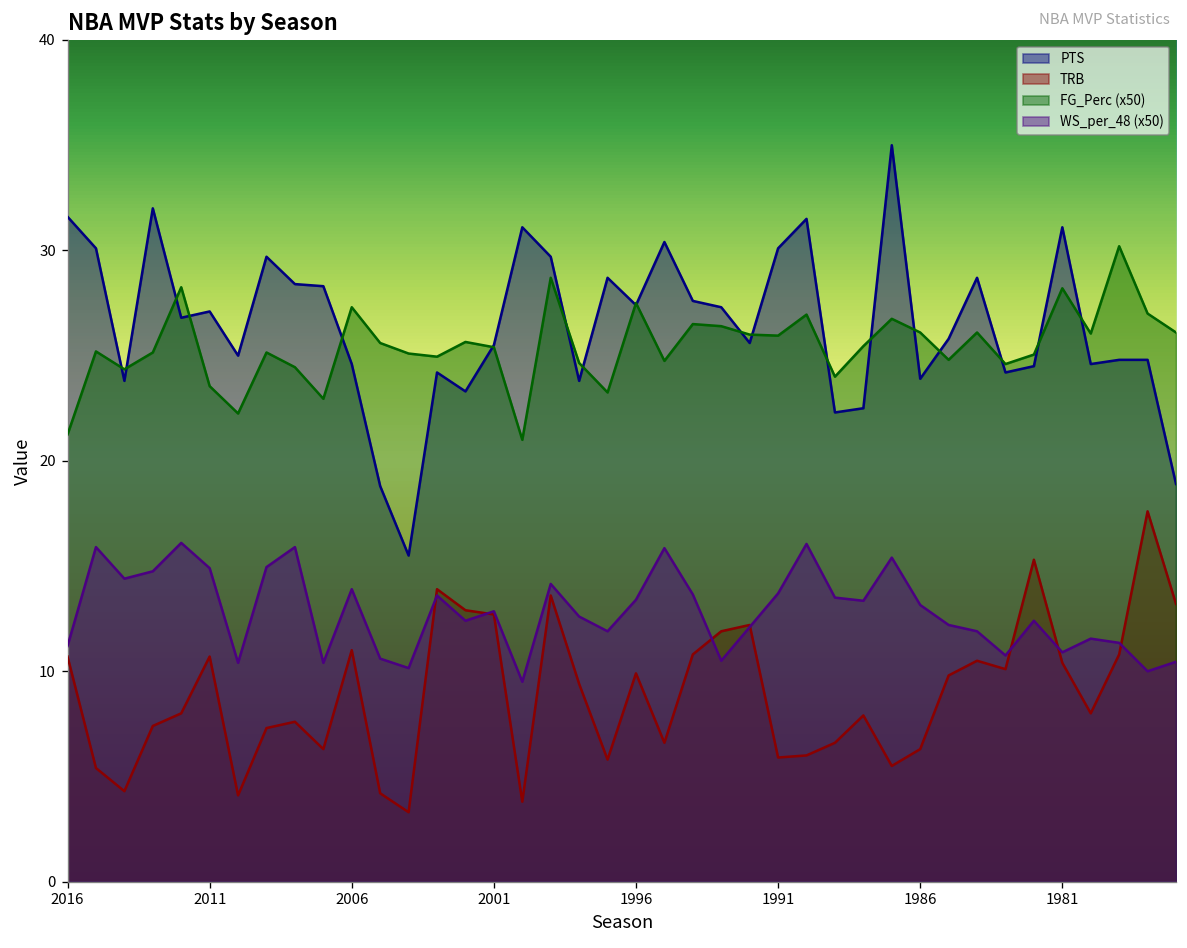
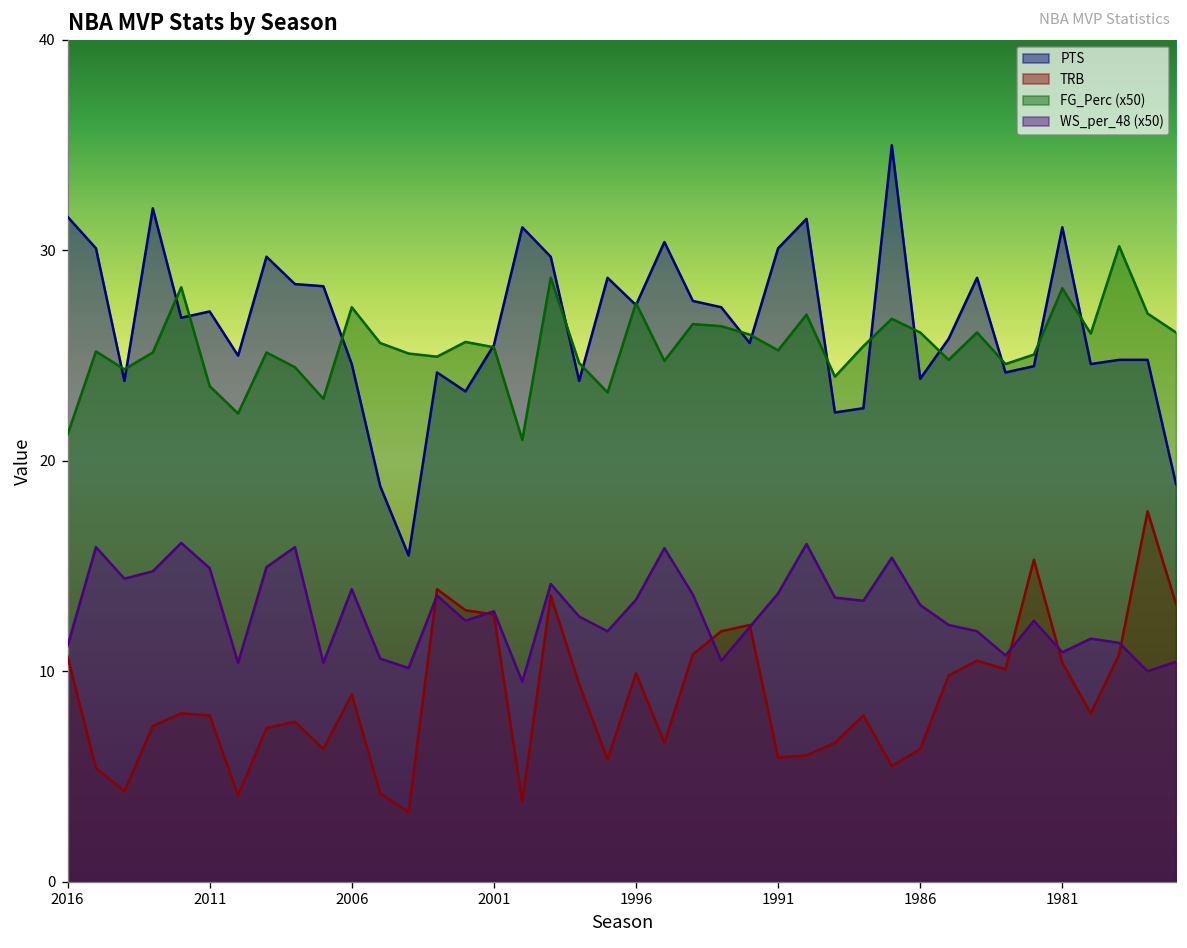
  {
    "TRB": {
      "2016": 10.7,
-     "2011": 10.7,
-     "2006": 11.0,
+     "2011": 7.9,
+     "2006": 8.9,
      "2001": 12.7,
      "1996": 9.9,
      "1991": 5.9,
      "1986": 6.3,
      "1981": 10.4
    },
    "FG_Perc (x50)": {
      "2016": 21.3,
      "2011": 23.5,
      "2006": 27.3,
-     "1991": 26.0,
+     "1991": 25.3,
      "1986": 26.1,
      "1981": 28.2
    }
  }
